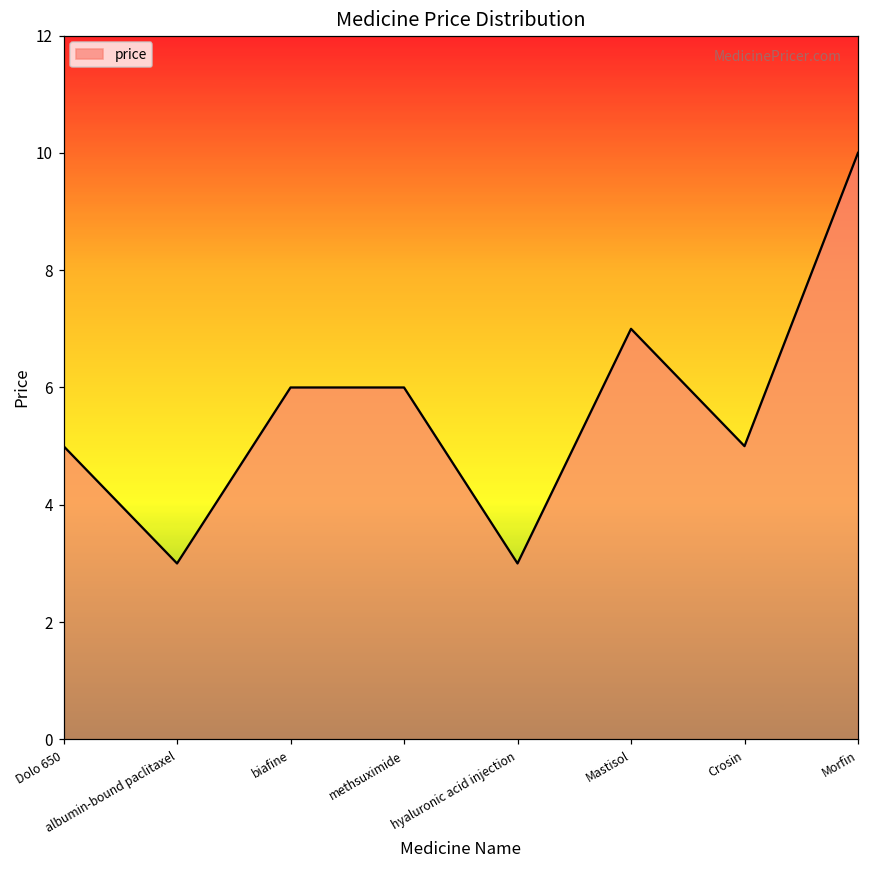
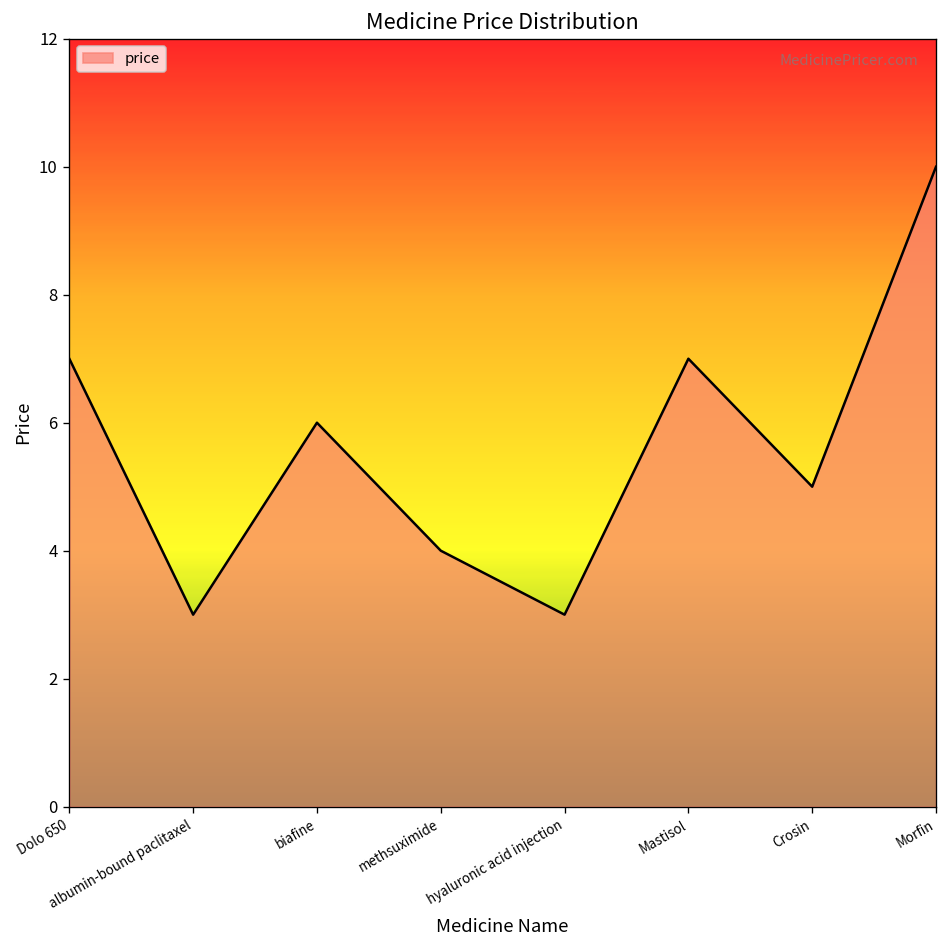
  {
-   "Dolo 650": 5,
+   "Dolo 650": 7,
    "albumin-bound paclitaxel": 3,
    "biafine": 6,
-   "methsuximide": 6,
+   "methsuximide": 4,
    "hyaluronic acid injection": 3,
    "Mastisol": 7,
    "Crosin": 5,
    "Morfin": 10
  }
